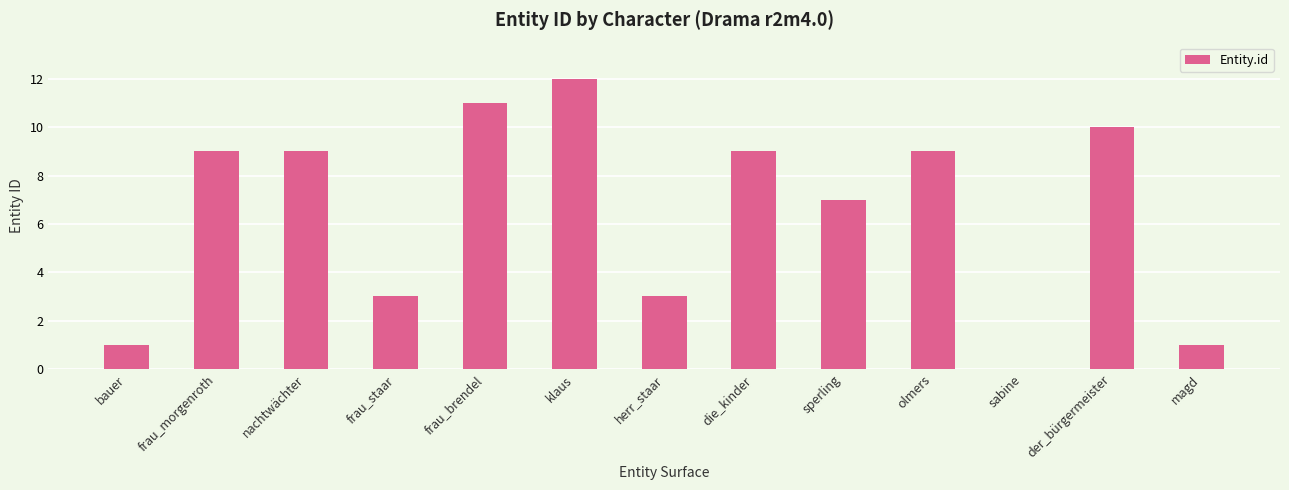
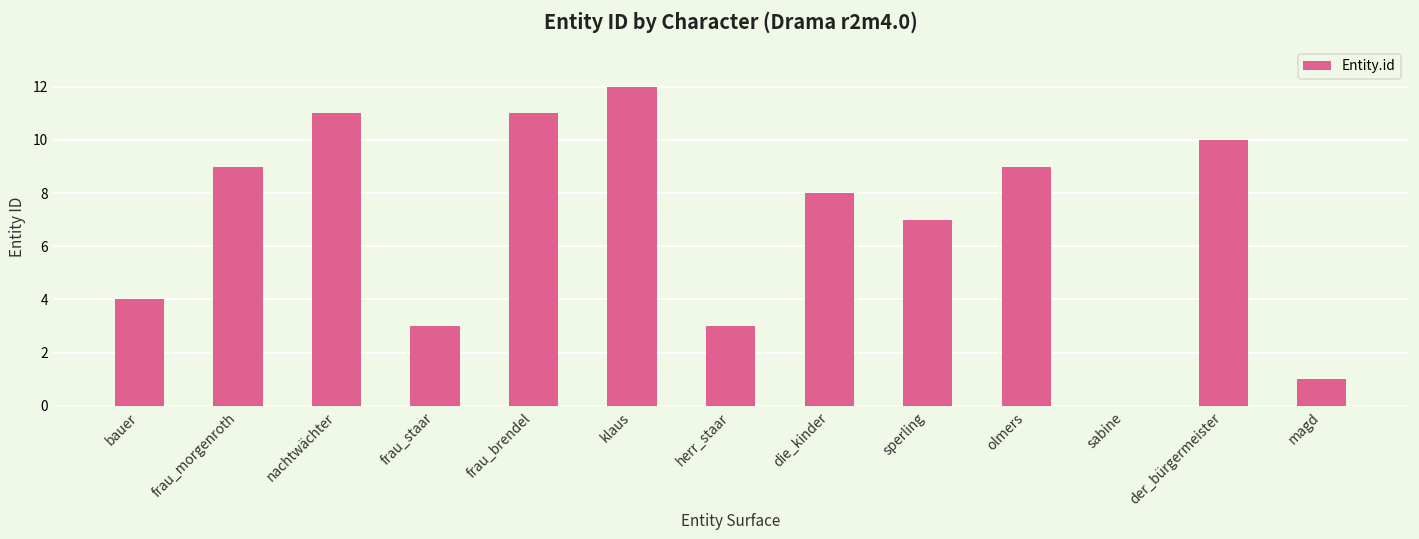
  {
-   "bauer": 1,
+   "bauer": 4,
    "frau_morgenroth": 9,
-   "nachtwächter": 9,
+   "nachtwächter": 11,
    "frau_staar": 3,
    "frau_brendel": 11,
    "klaus": 12,
    "herr_staar": 3,
-   "die_kinder": 9,
+   "die_kinder": 8,
    "sperling": 7,
    "olmers": 9,
    "sabine": 0,
    "der_bürgermeister": 10,
    "magd": 1
  }
